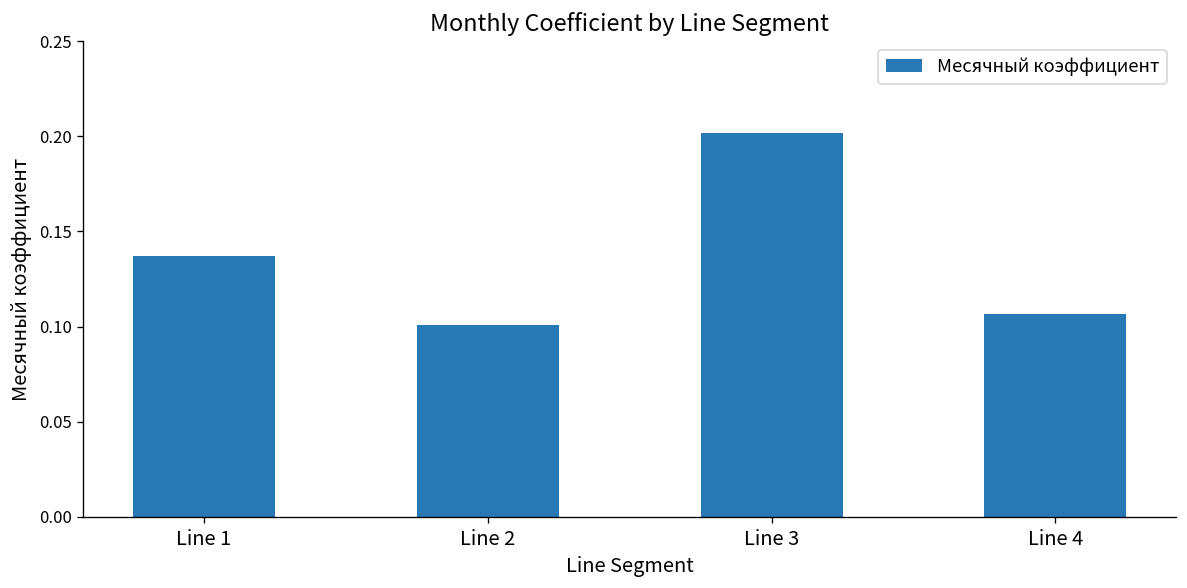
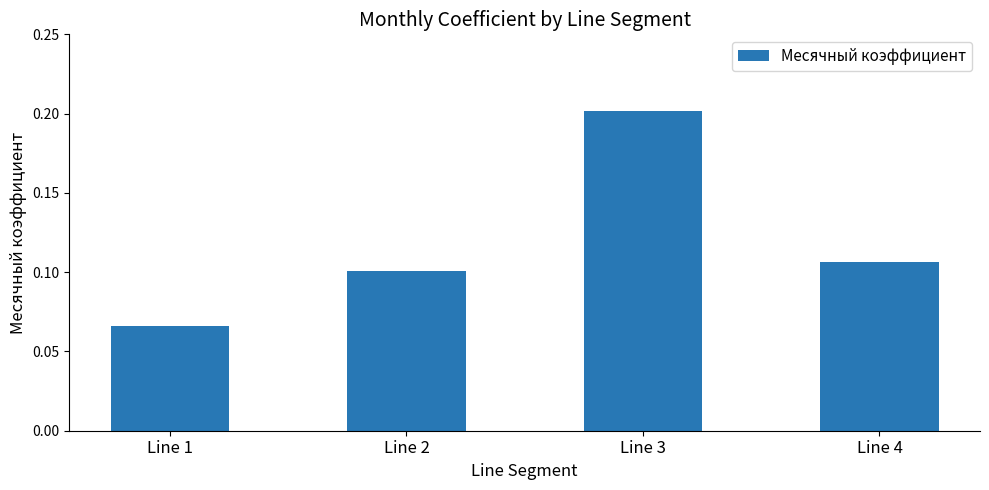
  {
-   "Line 1": 0.137,
+   "Line 1": 0.066,
    "Line 2": 0.101,
    "Line 3": 0.202,
    "Line 4": 0.106
  }
